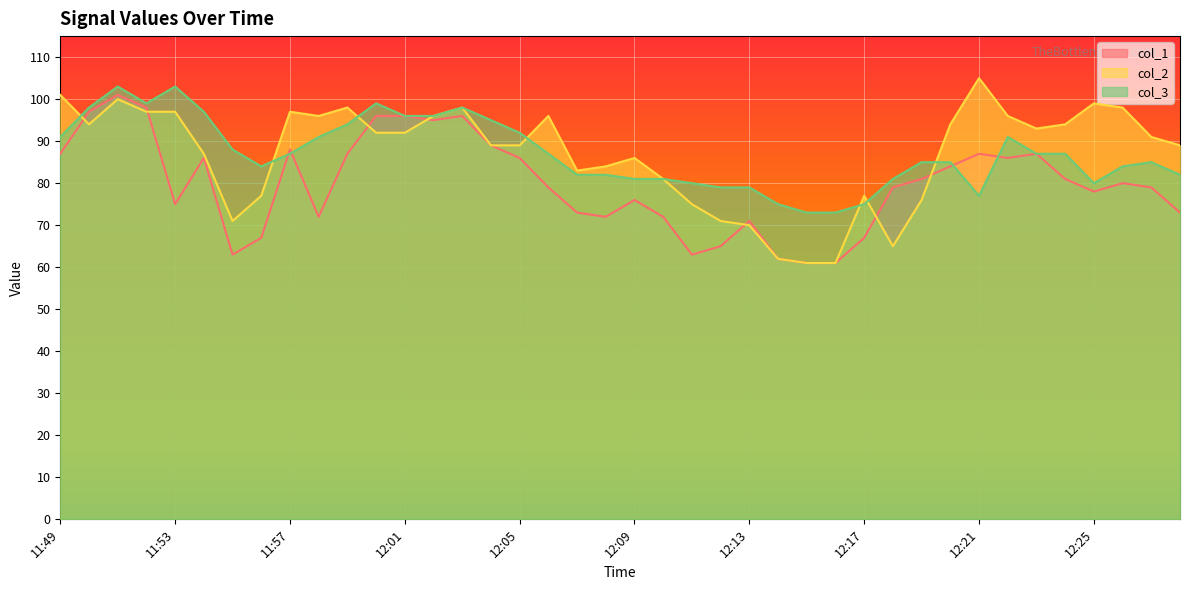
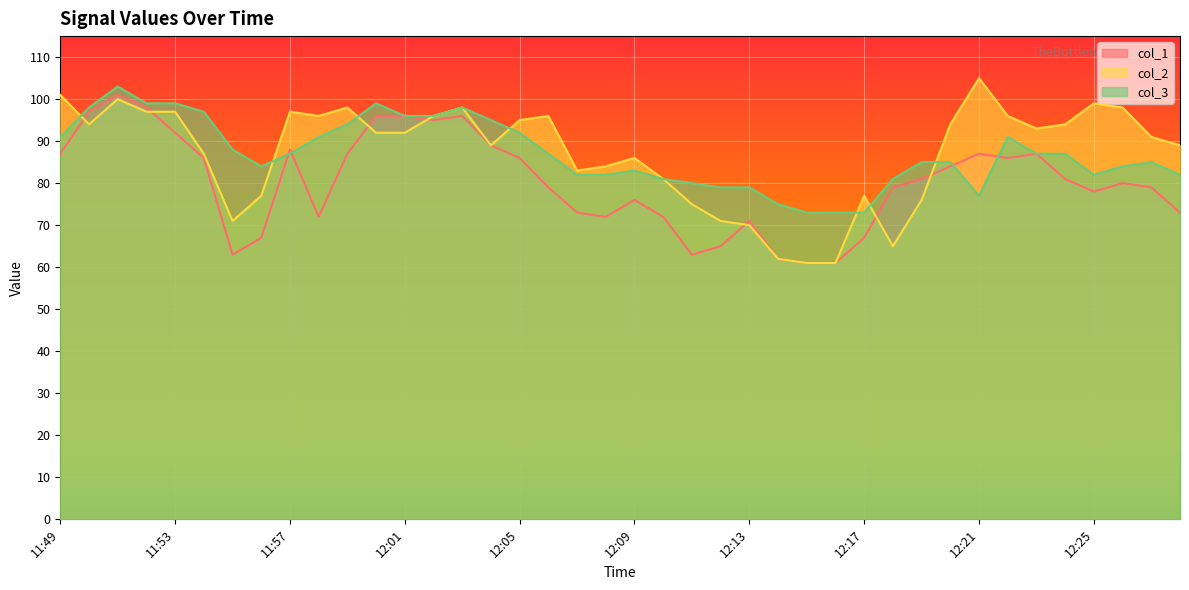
  {
    "col_1": {
      "11:49": 87,
-     "11:53": 75,
+     "11:53": 92,
      "11:57": 88,
      "12:05": 86,
      "12:09": 76,
      "12:13": 71,
      "12:17": 67,
      "12:21": 87,
      "12:25": 78
    },
    "col_2": {
      "11:49": 101,
      "11:53": 97,
      "11:57": 97,
      "12:01": 92,
-     "12:05": 89,
+     "12:05": 95,
      "12:09": 86,
      "12:13": 70,
      "12:17": 77,
      "12:21": 105,
      "12:25": 99
    },
    "col_3": {
      "11:49": 91,
-     "11:53": 103,
+     "11:53": 99,
      "11:57": 87,
      "12:05": 92,
-     "12:09": 81,
+     "12:09": 83,
      "12:13": 79,
-     "12:17": 75,
+     "12:17": 73,
      "12:21": 77,
-     "12:25": 80
+     "12:25": 82
    }
  }
